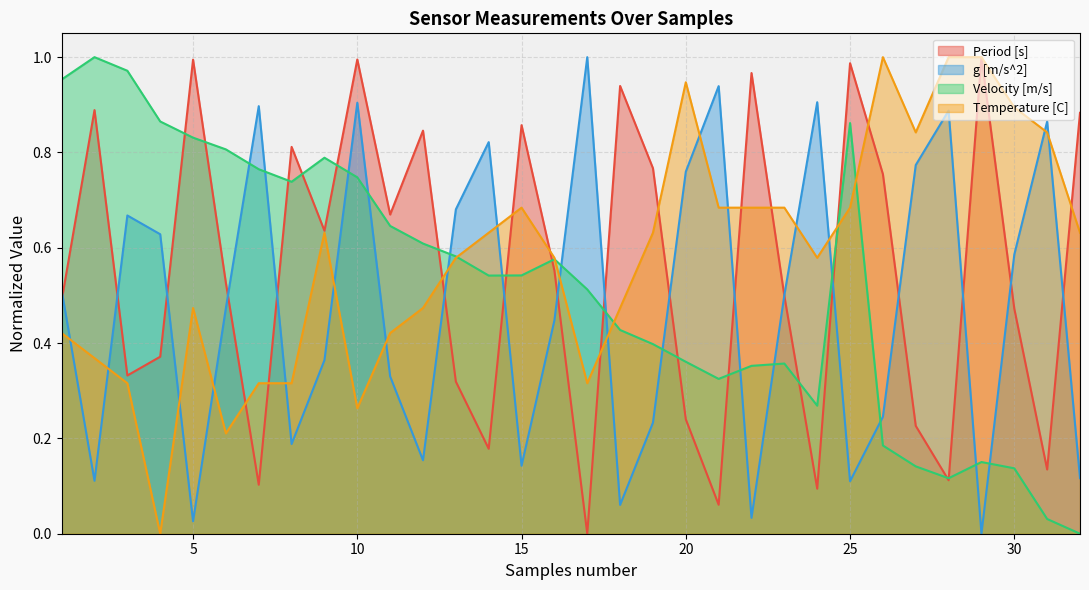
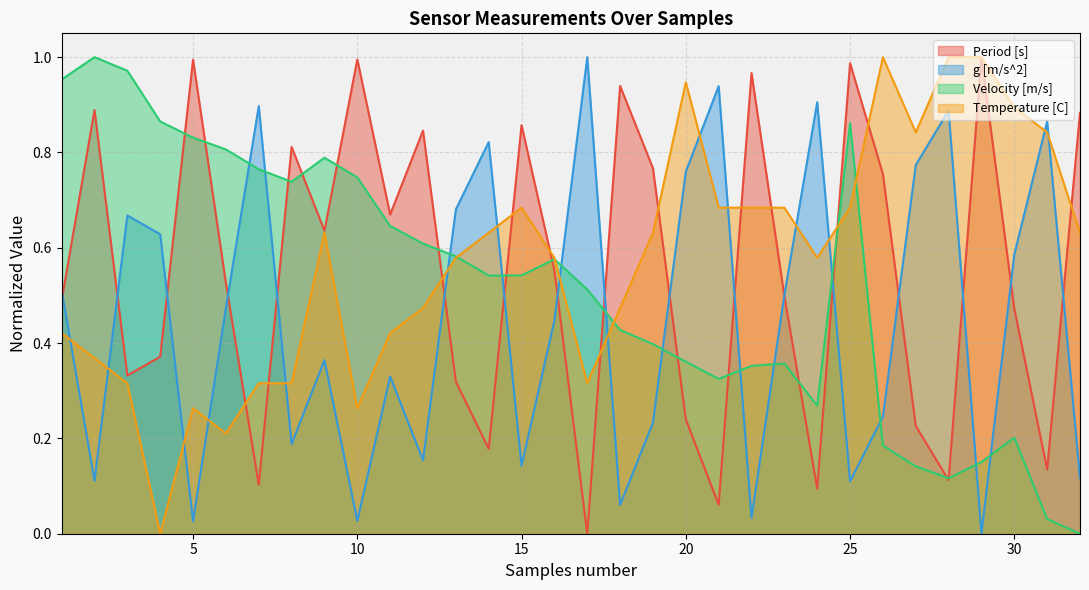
  {
    "Period [s]": {
      "5": 0.99,
      "10": 1.00,
      "15": 0.86,
      "20": 0.24,
      "25": 0.99,
      "30": 0.47
    },
    "g [m/s^2]": {
      "5": 0.03,
-     "10": 0.90,
+     "10": 0.03,
      "15": 0.14,
      "20": 0.76,
      "25": 0.11,
      "30": 0.59
    },
    "Velocity [m/s]": {
      "5": 0.83,
      "10": 0.75,
      "15": 0.54,
      "20": 0.36,
      "25": 0.86,
-     "30": 0.14
+     "30": 0.20
    },
    "Temperature [C]": {
-     "5": 0.47,
+     "5": 0.26,
      "10": 0.26,
      "15": 0.68,
      "20": 0.95,
      "25": 0.68
    }
  }
